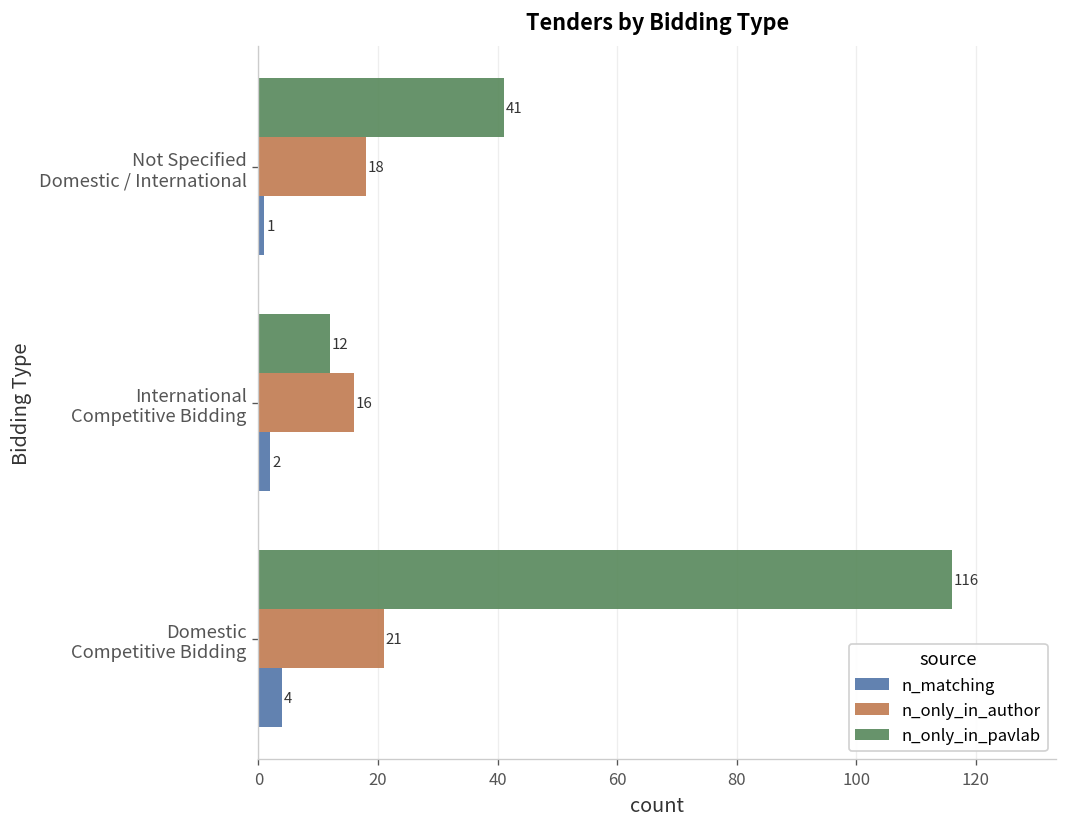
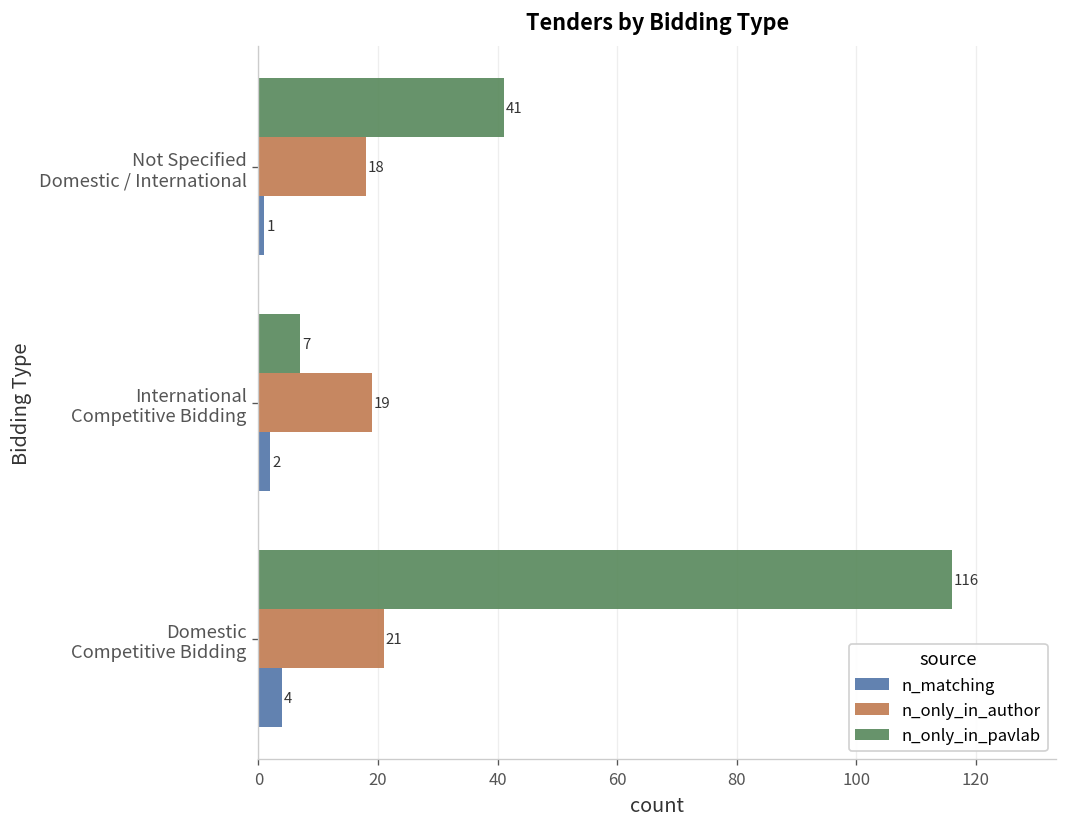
  {
    "n_matching": {
      "Not Specified Domestic / International": 1,
      "International Competitive Bidding": 2,
      "Domestic Competitive Bidding": 4
    },
    "n_only_in_author": {
      "Not Specified Domestic / International": 18,
-     "International Competitive Bidding": 16,
+     "International Competitive Bidding": 19,
      "Domestic Competitive Bidding": 21
    },
    "n_only_in_pavlab": {
      "Not Specified Domestic / International": 41,
-     "International Competitive Bidding": 12,
+     "International Competitive Bidding": 7,
      "Domestic Competitive Bidding": 116
    }
  }
